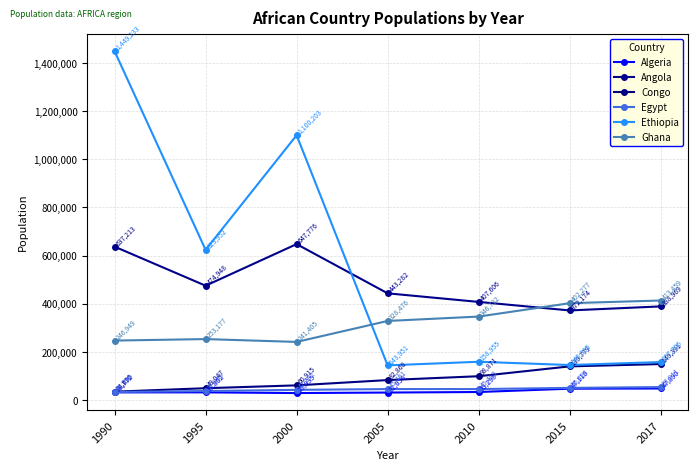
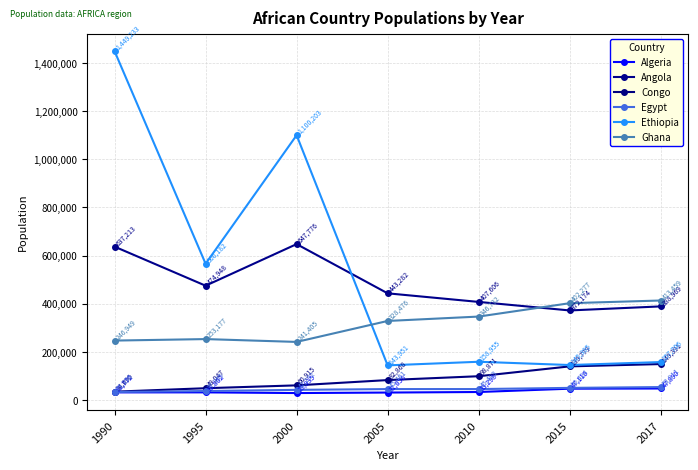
  {
    "Ethiopia": {
      "1990": "1,449,233",
-     "1995": "623,952",
+     "1995": "566,182",
      "2000": "1,100,203"
    }
  }
